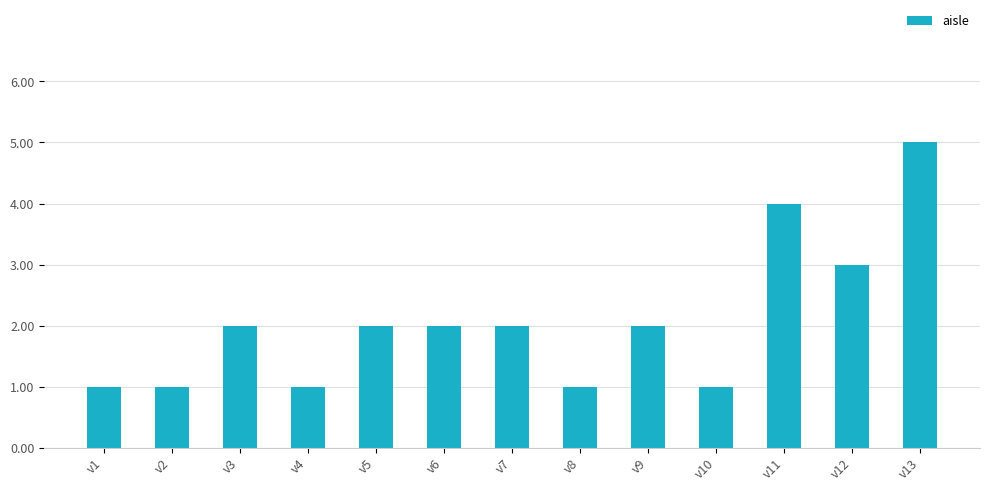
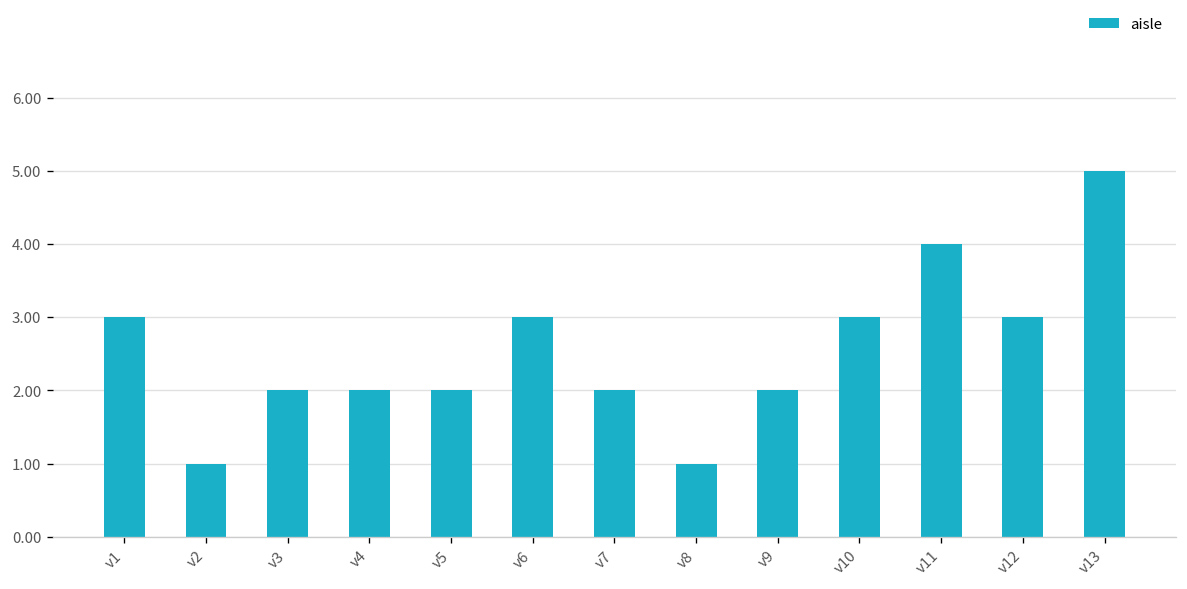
  {
-   "v1": 1,
+   "v1": 3,
    "v2": 1,
    "v3": 2,
-   "v4": 1,
+   "v4": 2,
    "v5": 2,
-   "v6": 2,
+   "v6": 3,
    "v7": 2,
    "v8": 1,
    "v9": 2,
-   "v10": 1,
+   "v10": 3,
    "v11": 4,
    "v12": 3,
    "v13": 5
  }
